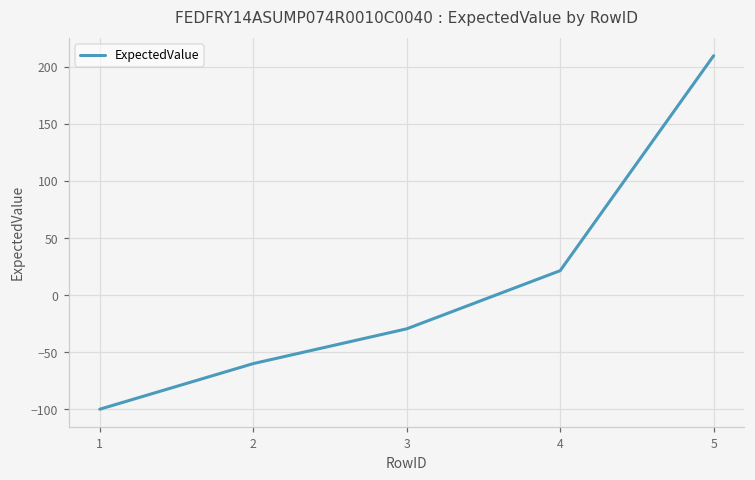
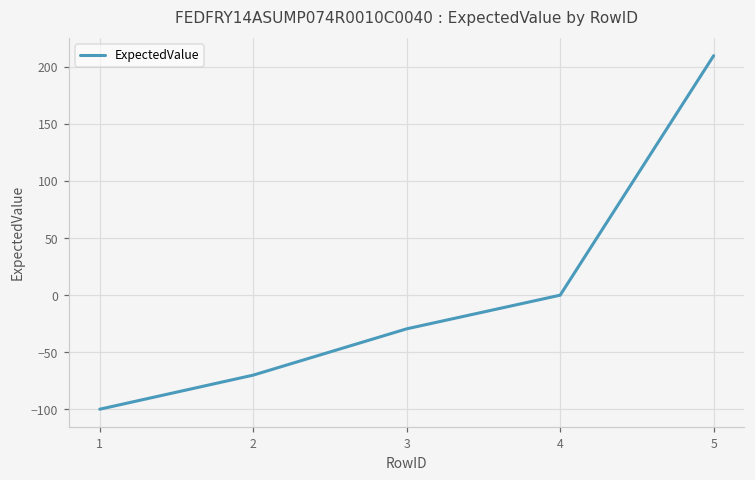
  {
    "1": -100,
-   "2": -60,
+   "2": -70,
    "3": -30,
-   "4": 22,
+   "4": 0,
    "5": 210
  }
